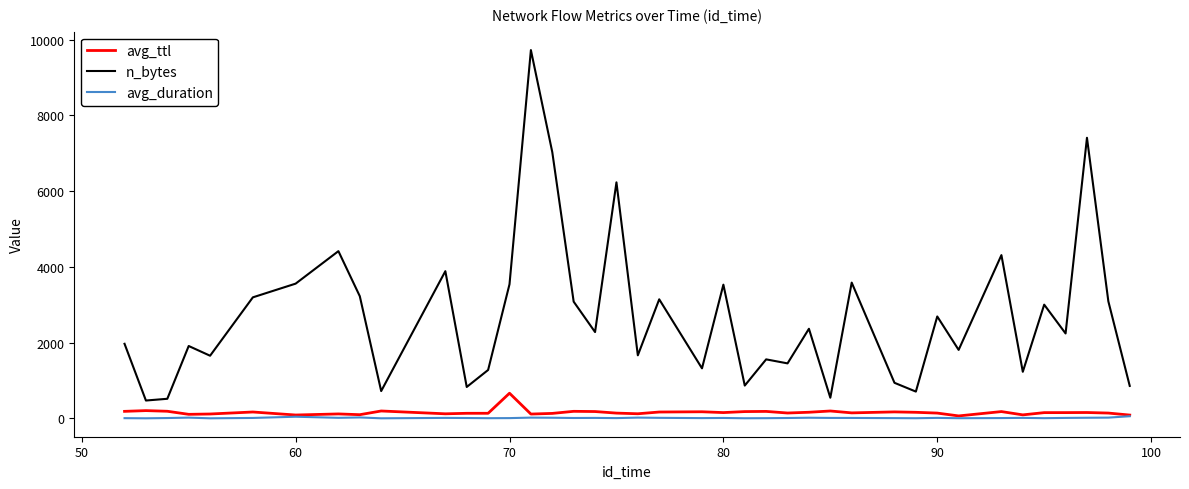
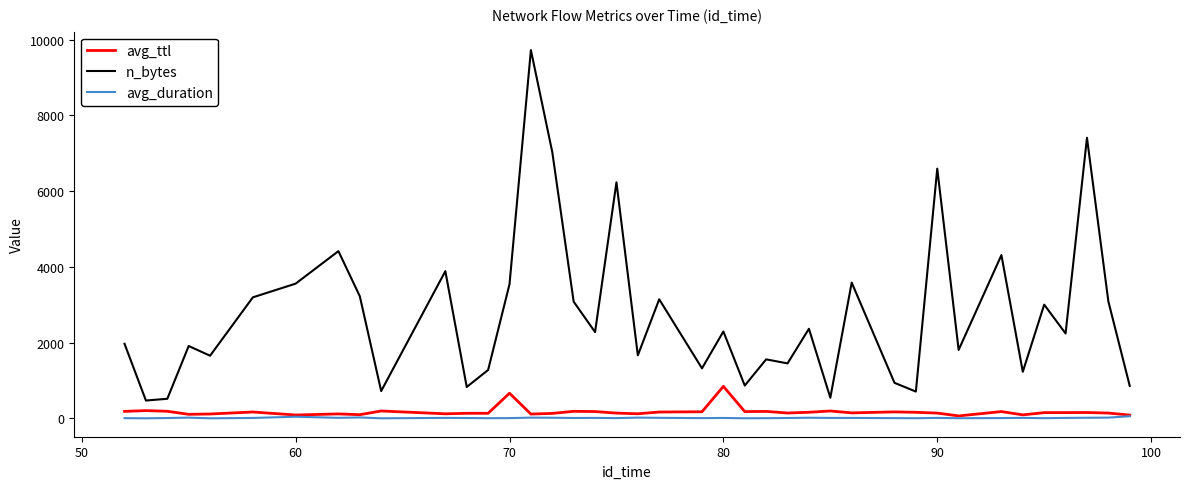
  {
    "avg_ttl": {
      "70": 700,
-     "80": 200,
+     "80": 800,
      "90": 100
    },
    "n_bytes": {
      "60": 3600,
      "70": 3500,
-     "80": 3500,
-     "90": 2700
+     "80": 2300,
+     "90": 6600
    },
    "avg_duration": {
      "70": 0,
      "80": 0,
      "90": 0
    }
  }
